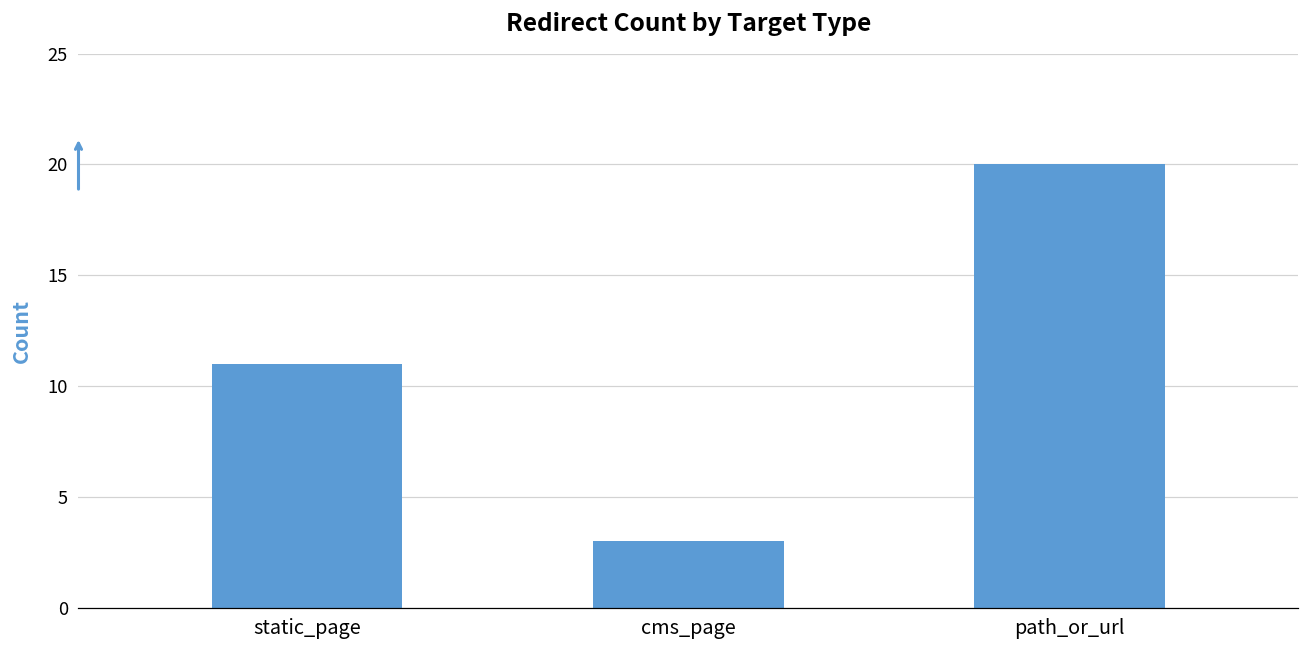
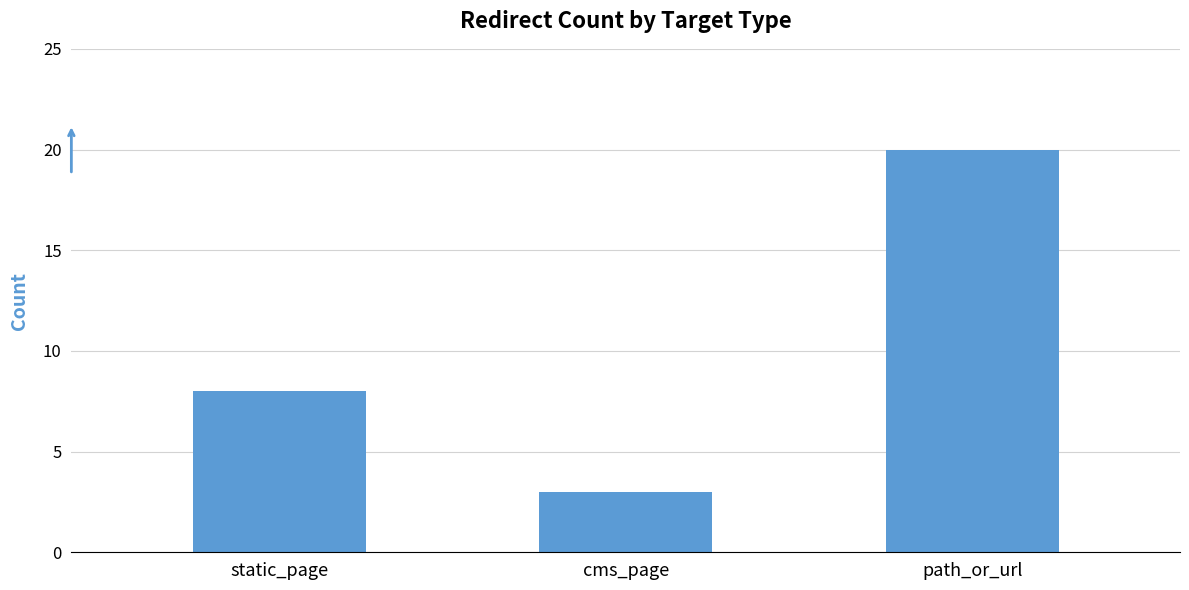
  {
-   "static_page": 11,
+   "static_page": 8,
    "cms_page": 3,
    "path_or_url": 20
  }
